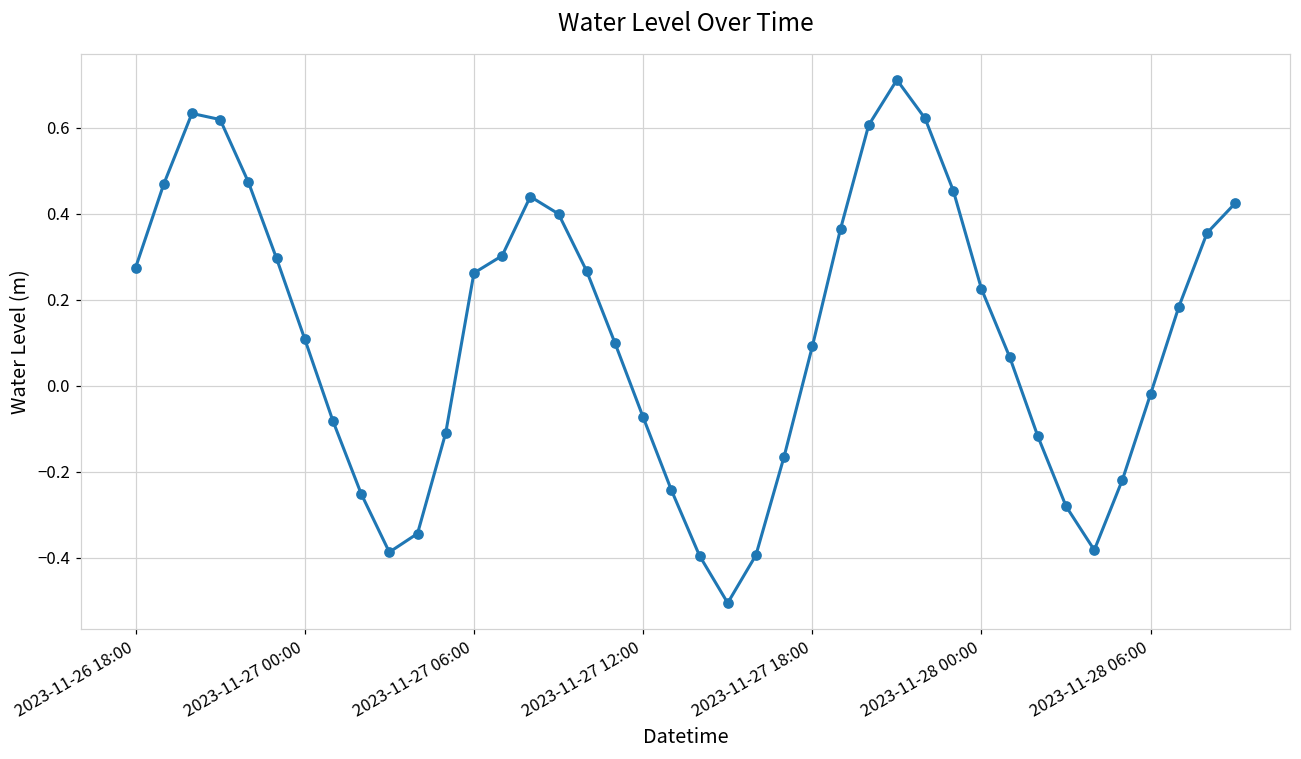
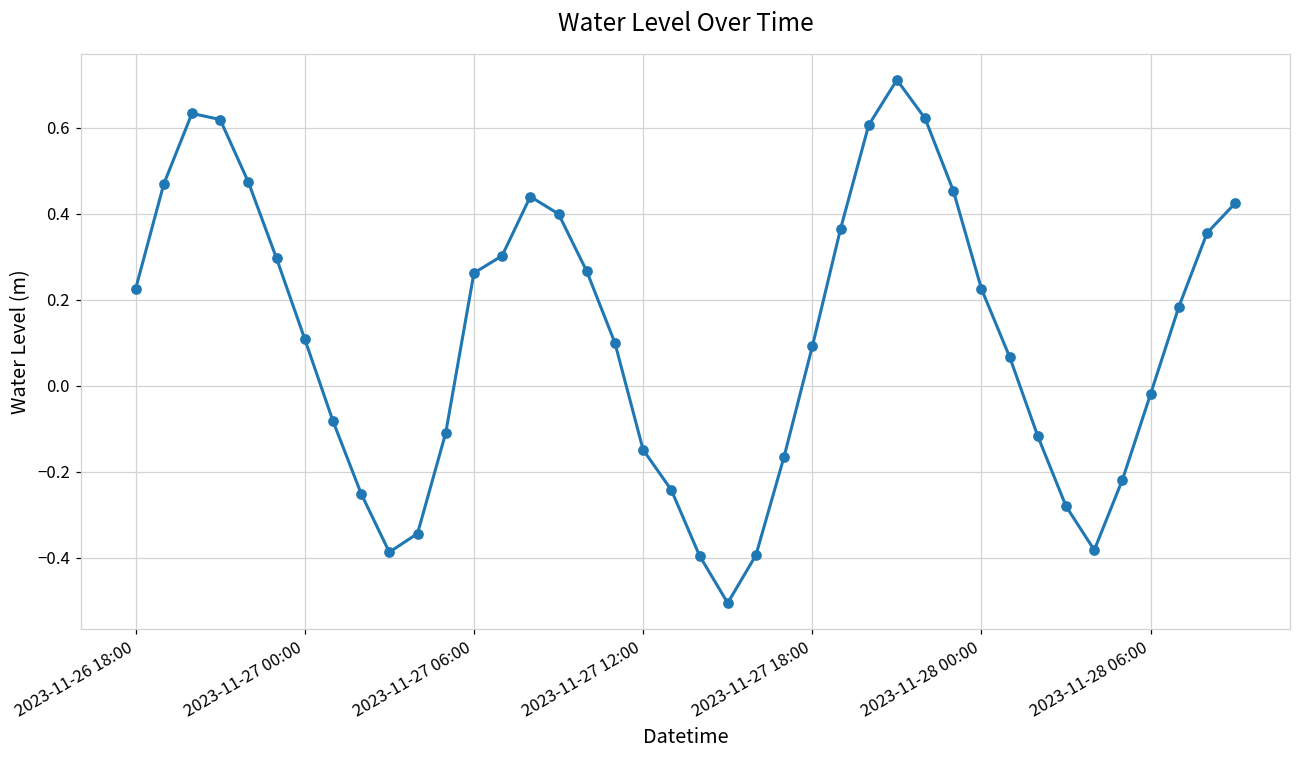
  {
-   "2023-11-26 18:00": 0.27,
+   "2023-11-26 18:00": 0.22,
    "2023-11-27 00:00": 0.11,
    "2023-11-27 06:00": 0.26,
-   "2023-11-27 12:00": -0.07,
+   "2023-11-27 12:00": -0.15,
    "2023-11-27 18:00": 0.09,
    "2023-11-28 00:00": 0.23,
    "2023-11-28 06:00": -0.02
  }
